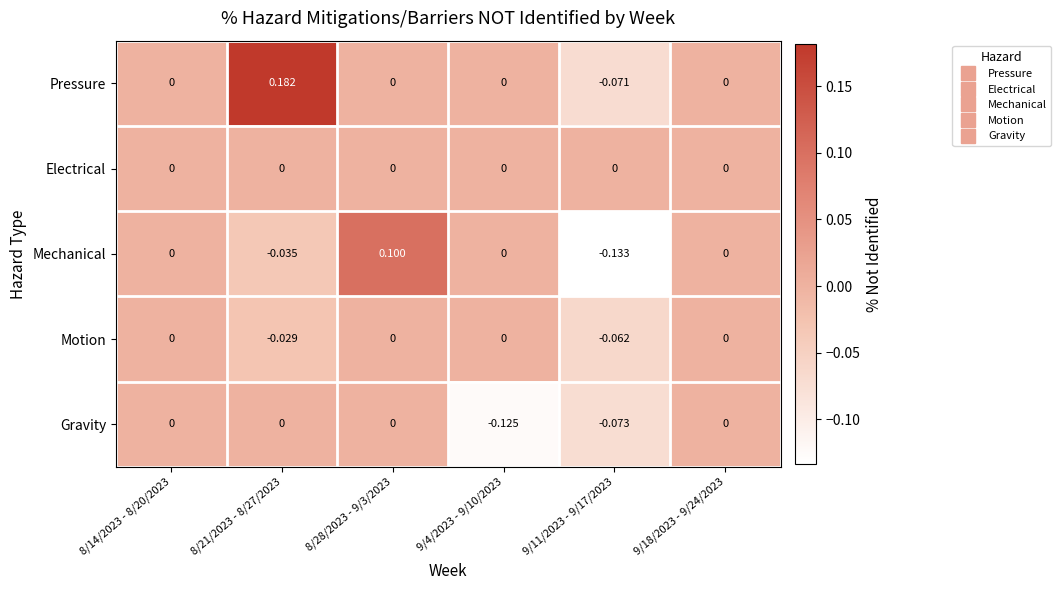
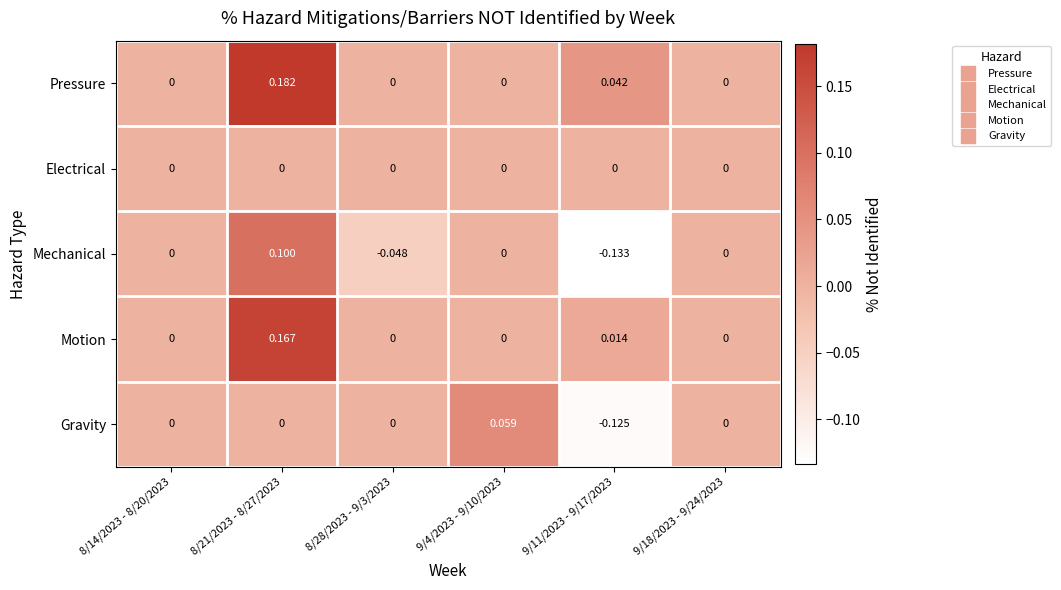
  {
    "Pressure": {
      "8/14/2023 - 8/20/2023": 0,
      "8/21/2023 - 8/27/2023": 0.182,
      "8/28/2023 - 9/3/2023": 0,
      "9/4/2023 - 9/10/2023": 0,
-     "9/11/2023 - 9/17/2023": -0.071,
+     "9/11/2023 - 9/17/2023": 0.042,
      "9/18/2023 - 9/24/2023": 0
    },
    "Electrical": {
      "8/14/2023 - 8/20/2023": 0,
      "8/21/2023 - 8/27/2023": 0,
      "8/28/2023 - 9/3/2023": 0,
      "9/4/2023 - 9/10/2023": 0,
      "9/11/2023 - 9/17/2023": 0,
      "9/18/2023 - 9/24/2023": 0
    },
    "Mechanical": {
      "8/14/2023 - 8/20/2023": 0,
-     "8/21/2023 - 8/27/2023": -0.035,
-     "8/28/2023 - 9/3/2023": 0.100,
+     "8/21/2023 - 8/27/2023": 0.100,
+     "8/28/2023 - 9/3/2023": -0.048,
      "9/4/2023 - 9/10/2023": 0,
      "9/11/2023 - 9/17/2023": -0.133,
      "9/18/2023 - 9/24/2023": 0
    },
    "Motion": {
      "8/14/2023 - 8/20/2023": 0,
-     "8/21/2023 - 8/27/2023": -0.029,
+     "8/21/2023 - 8/27/2023": 0.167,
      "8/28/2023 - 9/3/2023": 0,
      "9/4/2023 - 9/10/2023": 0,
-     "9/11/2023 - 9/17/2023": -0.062,
+     "9/11/2023 - 9/17/2023": 0.014,
      "9/18/2023 - 9/24/2023": 0
    },
    "Gravity": {
      "8/14/2023 - 8/20/2023": 0,
      "8/21/2023 - 8/27/2023": 0,
      "8/28/2023 - 9/3/2023": 0,
-     "9/4/2023 - 9/10/2023": -0.125,
-     "9/11/2023 - 9/17/2023": -0.073,
+     "9/4/2023 - 9/10/2023": 0.059,
+     "9/11/2023 - 9/17/2023": -0.125,
      "9/18/2023 - 9/24/2023": 0
    }
  }
